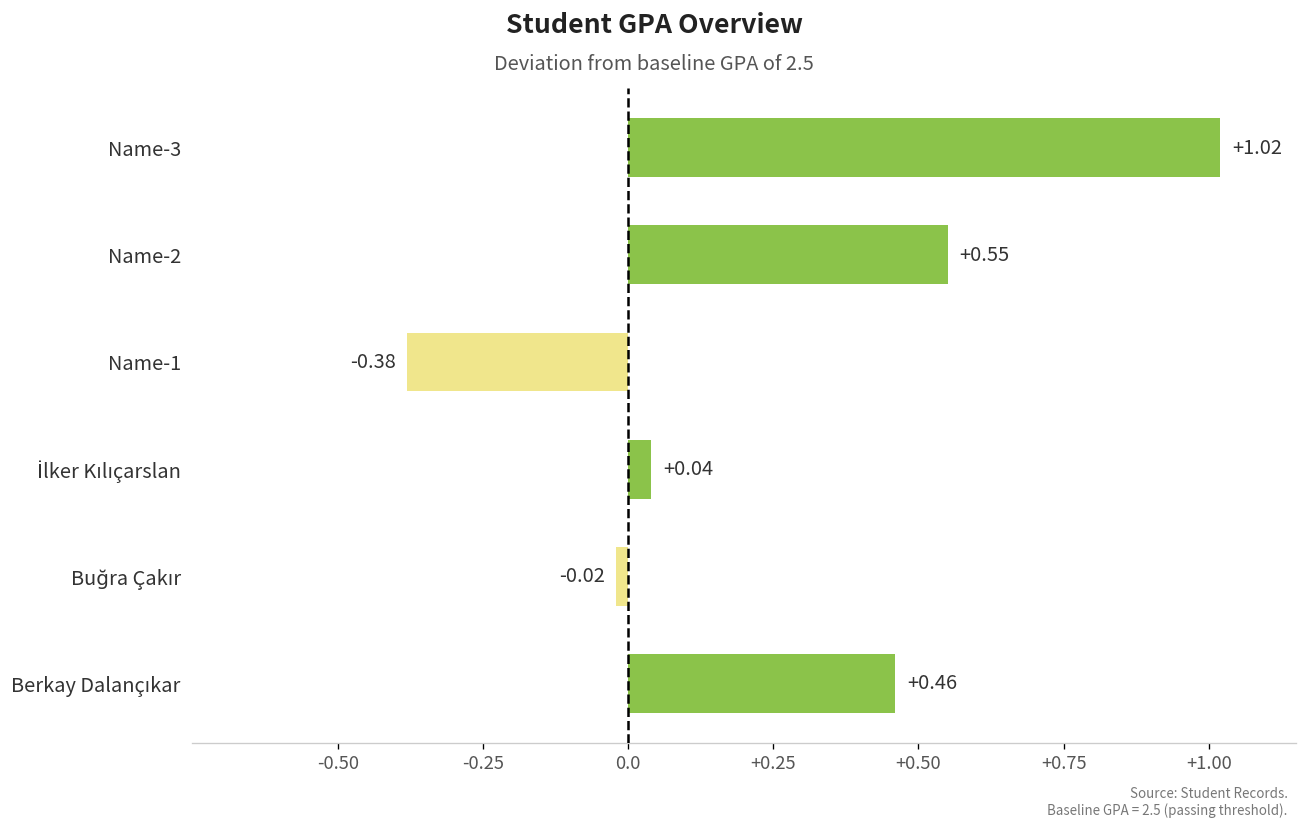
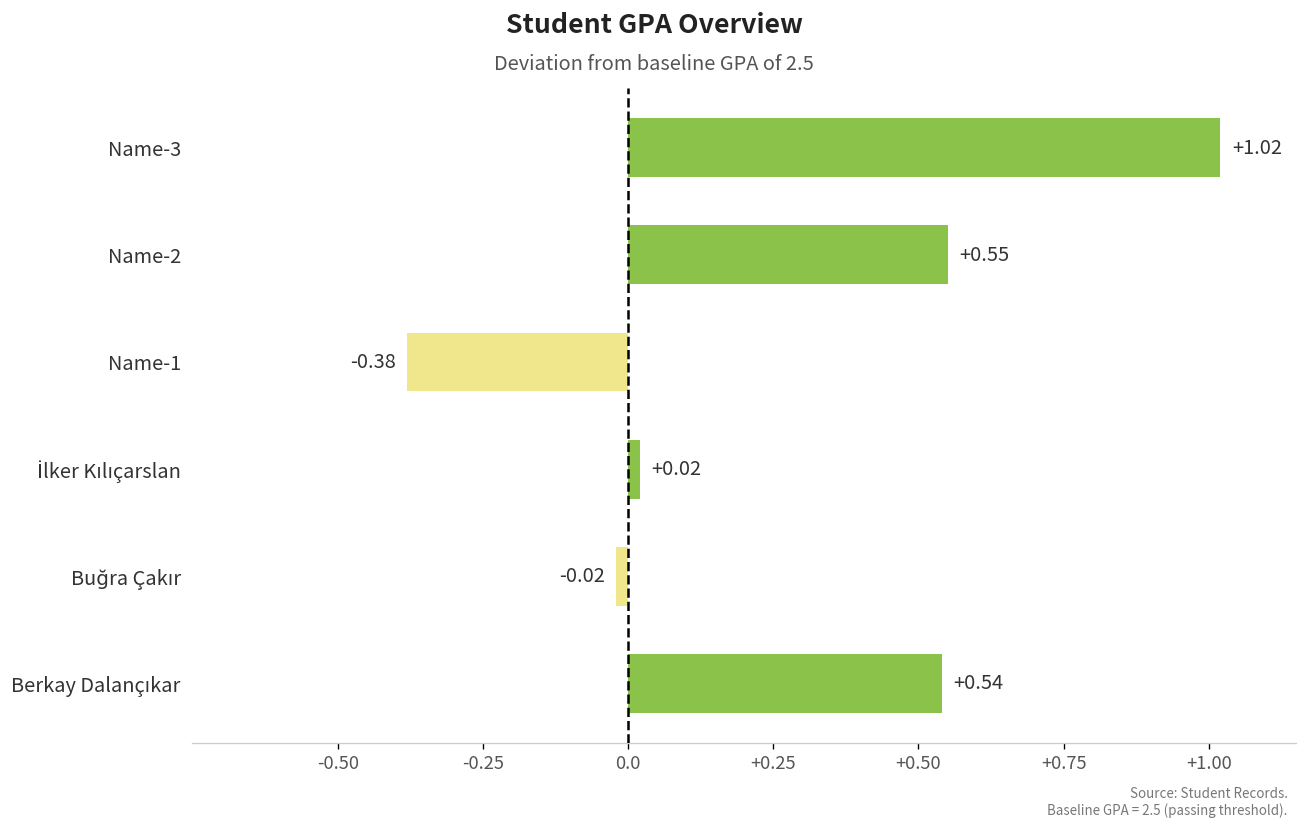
  {
    "Name-3": "+1.02",
    "Name-2": "+0.55",
    "Name-1": "-0.38",
-   "İlker Kılıçarslan": "+0.04",
+   "İlker Kılıçarslan": "+0.02",
    "Buğra Çakır": "-0.02",
-   "Berkay Dalançıkar": "+0.46"
+   "Berkay Dalançıkar": "+0.54"
  }
